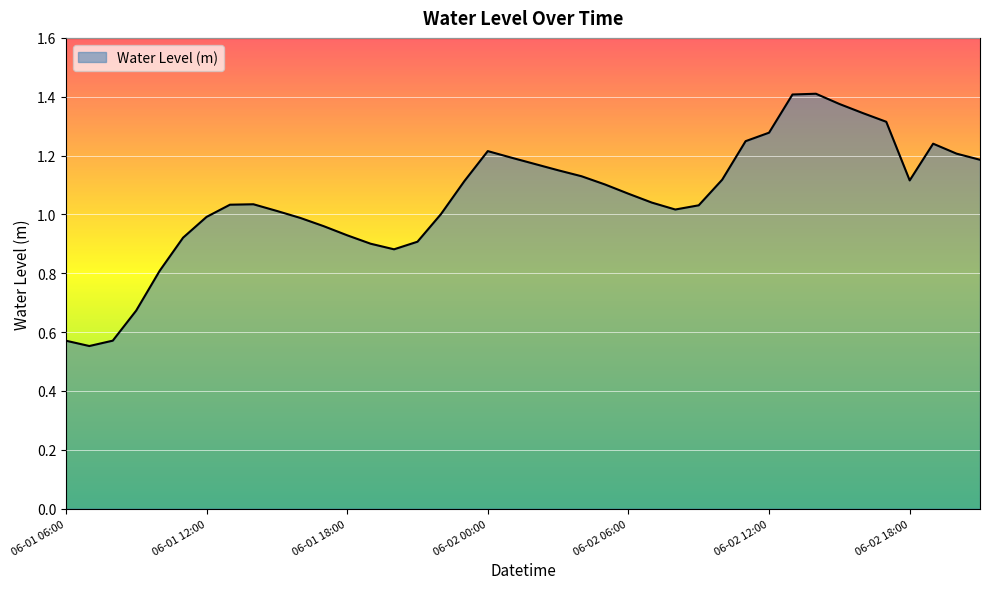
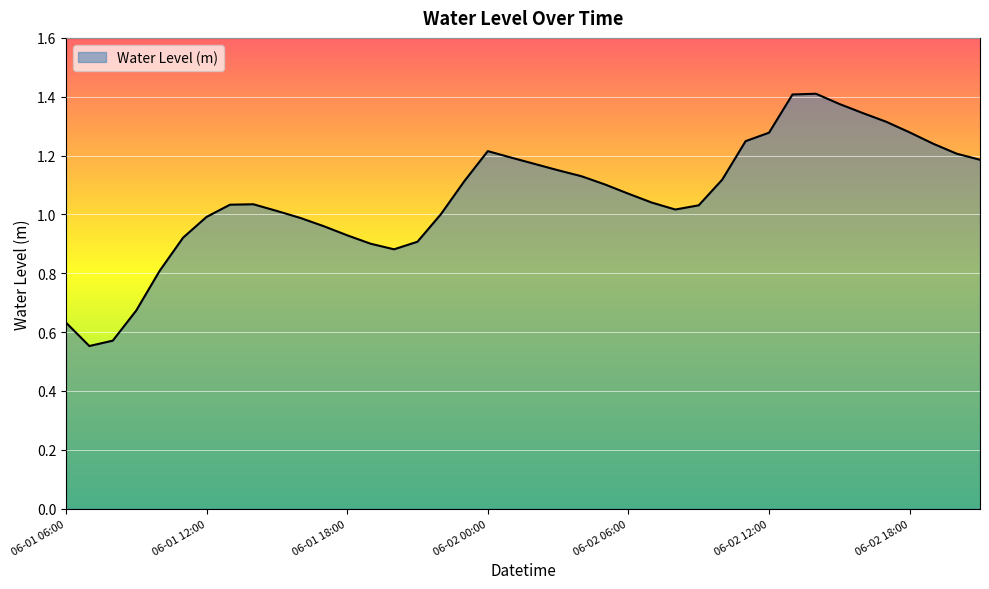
  {
-   "06-01 06:00": 0.57,
+   "06-01 06:00": 0.63,
    "06-01 12:00": 0.99,
    "06-01 18:00": 0.93,
    "06-02 00:00": 1.22,
    "06-02 06:00": 1.07,
    "06-02 12:00": 1.28,
-   "06-02 18:00": 1.12
+   "06-02 18:00": 1.28
  }
